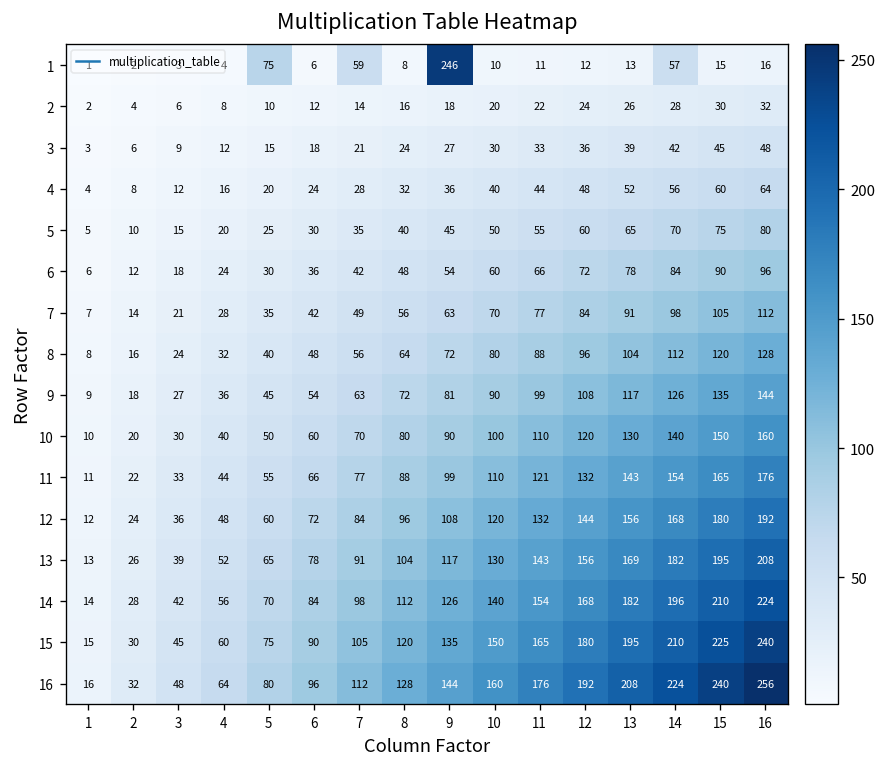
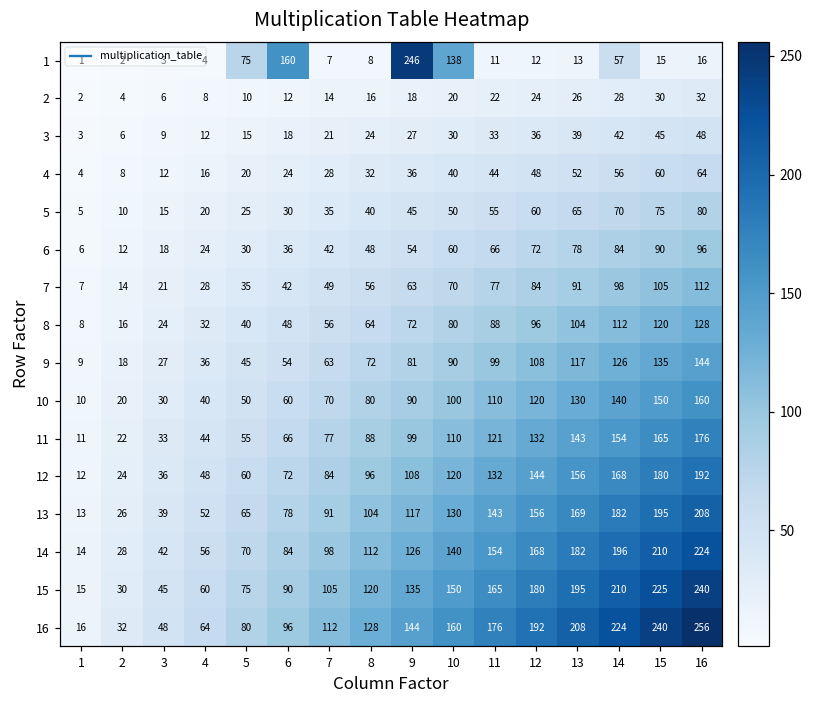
  {
    "1": {
      "5": 75,
-     "6": 6,
-     "7": 59,
+     "6": 160,
+     "7": 7,
      "8": 8,
      "9": 246,
-     "10": 10,
+     "10": 138,
      "11": 11,
      "12": 12,
      "13": 13,
      "14": 57,
      "15": 15,
      "16": 16
    }
  }
